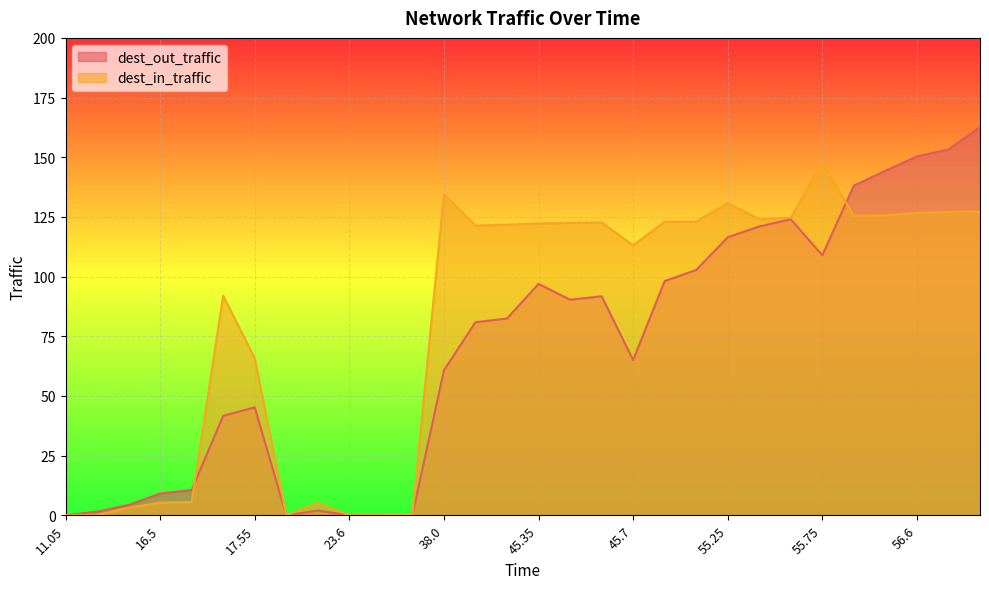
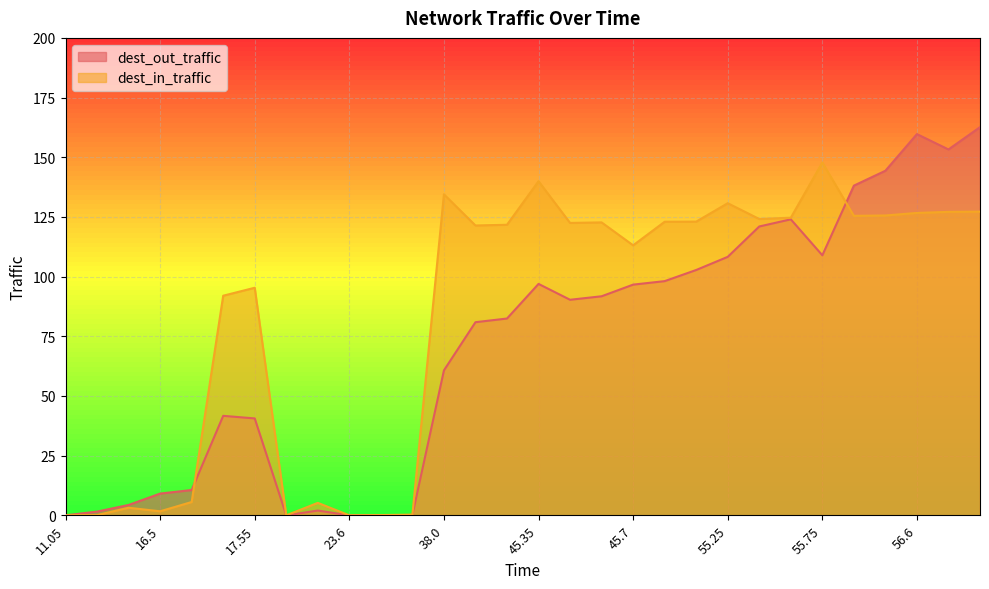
  {
    "dest_out_traffic": {
      "16.5": 9,
-     "17.55": 45,
+     "17.55": 41,
      "38.0": 61,
      "45.35": 97,
-     "45.7": 65,
-     "55.25": 116,
+     "45.7": 97,
+     "55.25": 108,
      "55.75": 109,
-     "56.6": 150
+     "56.6": 160
    },
    "dest_in_traffic": {
-     "16.5": 5,
-     "17.55": 66,
+     "16.5": 2,
+     "17.55": 95,
      "38.0": 134,
-     "45.35": 122,
+     "45.35": 140,
      "45.7": 113,
      "55.25": 131,
      "55.75": 148,
      "56.6": 127
    }
  }
